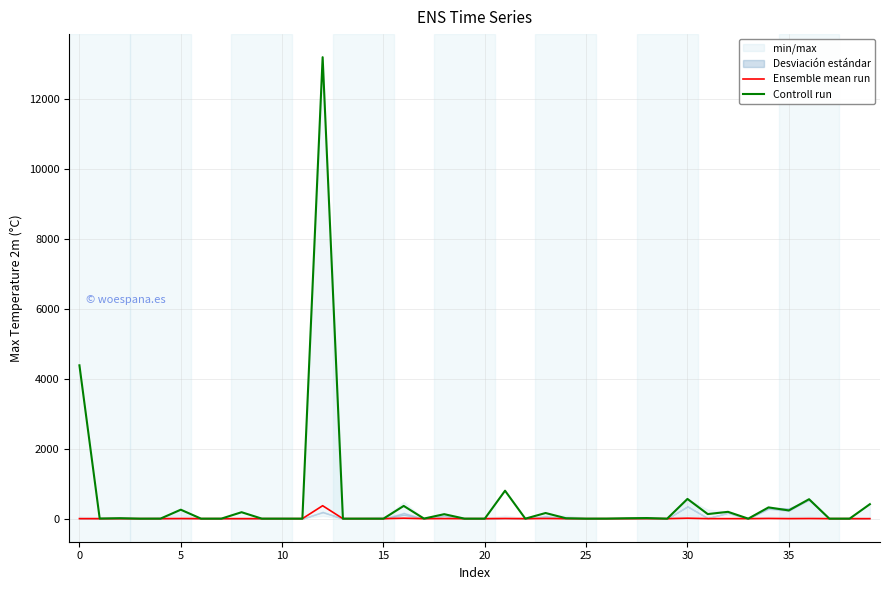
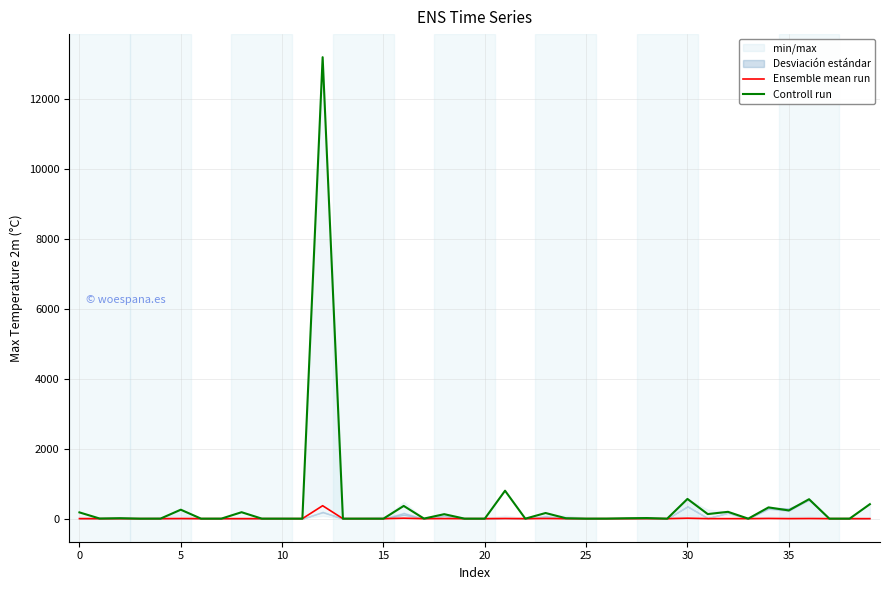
  {
    "Ensemble mean run": {
      "30": 0,
      "35": 0
    },
    "Controll run": {
-     "0": 4400
+     "0": 200
    }
  }
